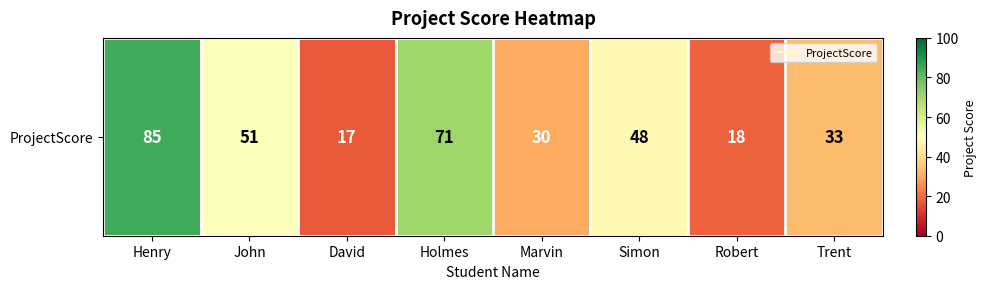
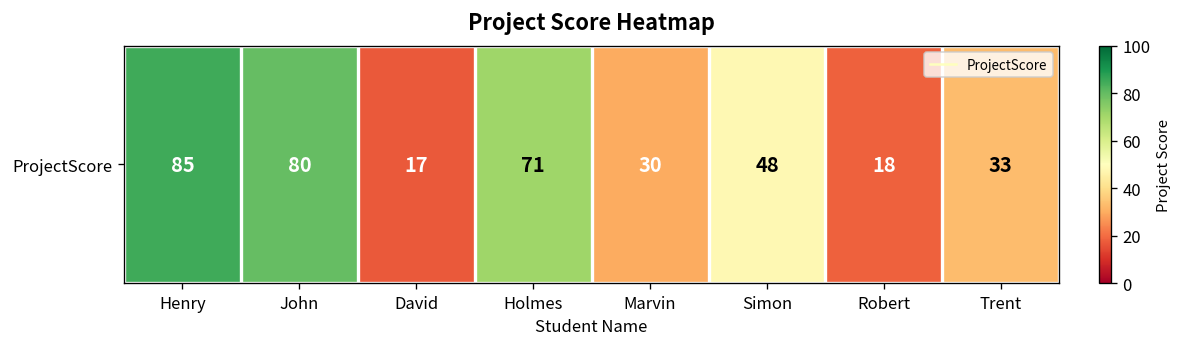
  {
    "ProjectScore": {
      "Henry": 85,
-     "John": 51,
+     "John": 80,
      "David": 17,
      "Holmes": 71,
      "Marvin": 30,
      "Simon": 48,
      "Robert": 18,
      "Trent": 33
    }
  }
